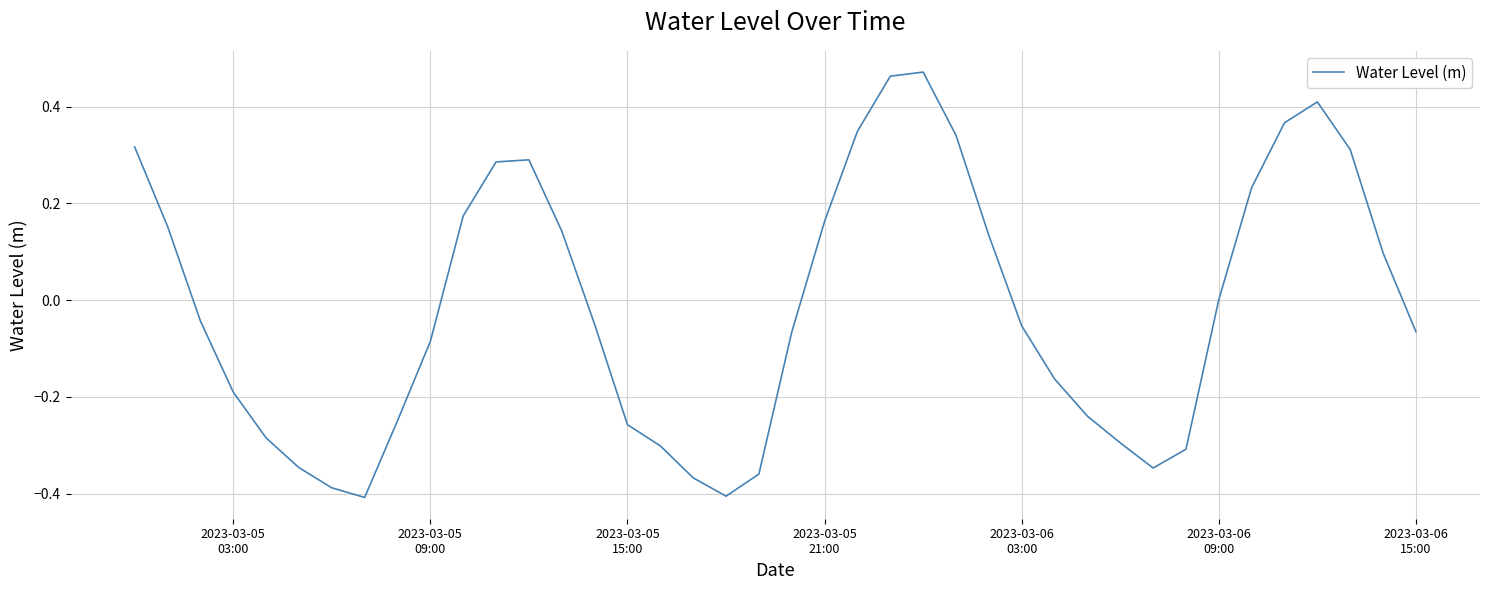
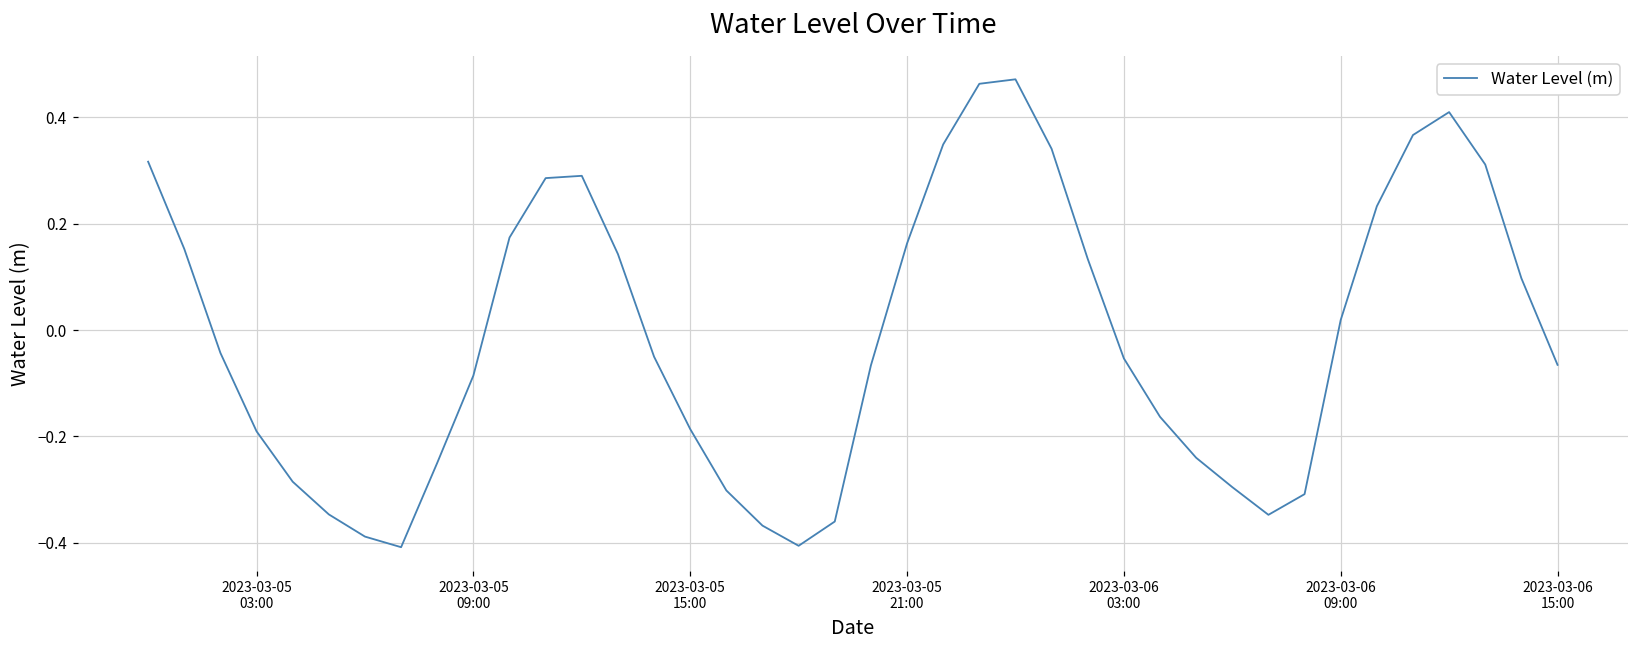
  {
    "2023-03-05 03:00": -0.19,
    "2023-03-05 09:00": -0.09,
-   "2023-03-05 15:00": -0.26,
+   "2023-03-05 15:00": -0.19,
    "2023-03-05 21:00": 0.16,
    "2023-03-06 03:00": -0.05,
-   "2023-03-06 09:00": 0.00,
+   "2023-03-06 09:00": 0.02,
    "2023-03-06 15:00": -0.07
  }
